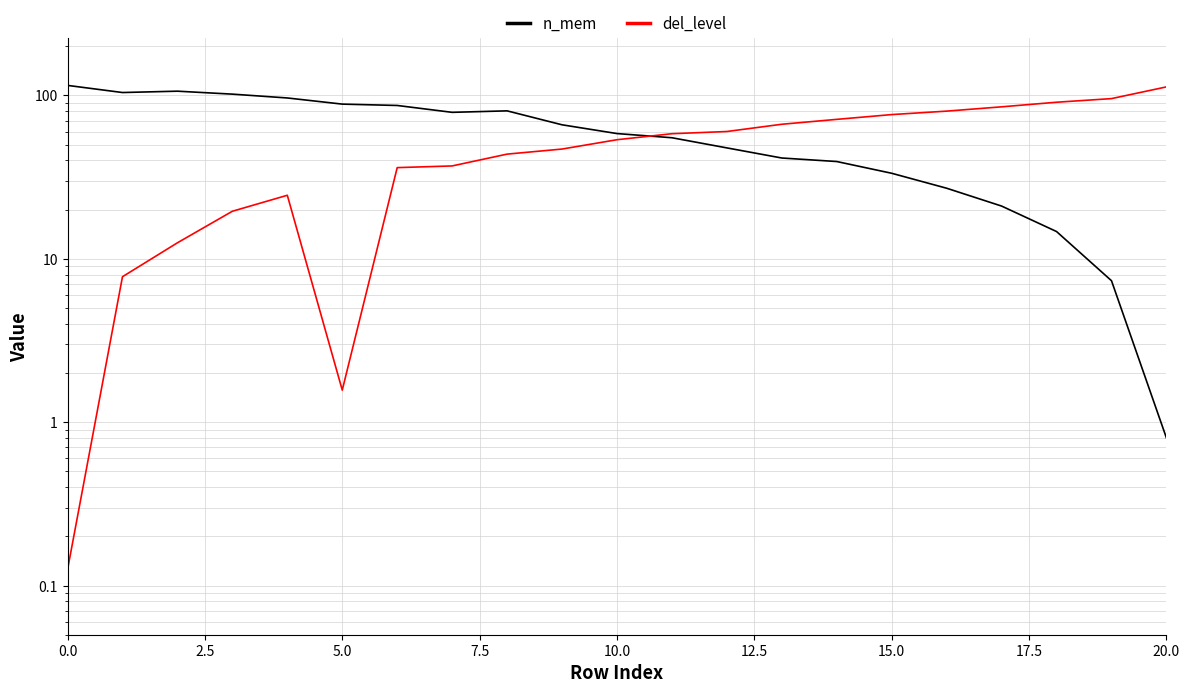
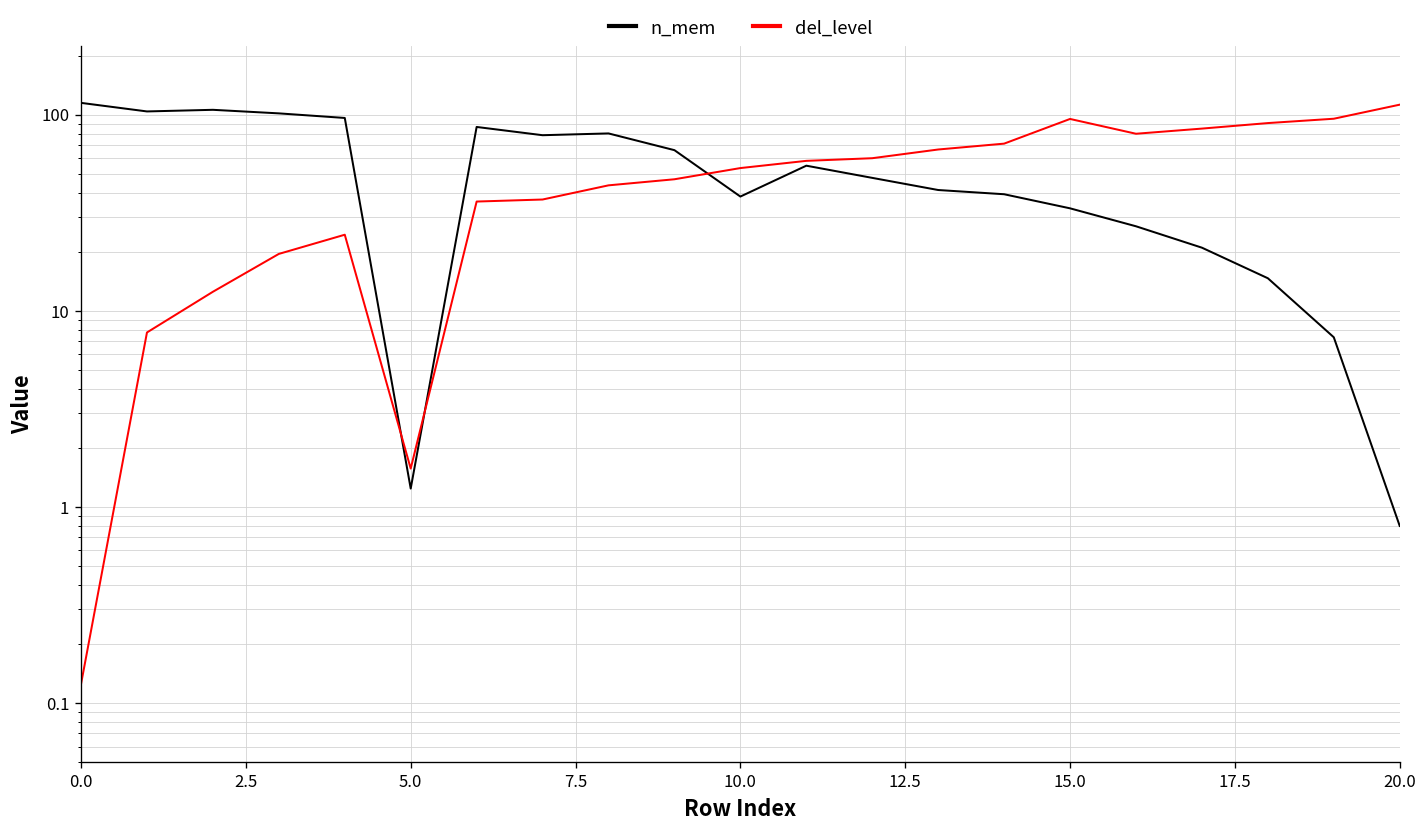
  {
    "n_mem": {
      "0.0": 120,
-     "5.0": 90,
-     "10.0": 58,
+     "5.0": 1.2,
+     "10.0": 38,
      "15.0": 33,
      "20.0": 0.8
    },
    "del_level": {
      "0.0": 0.13,
      "5.0": 1.6,
      "10.0": 53,
-     "15.0": 80,
+     "15.0": 100,
      "20.0": 110
    }
  }
